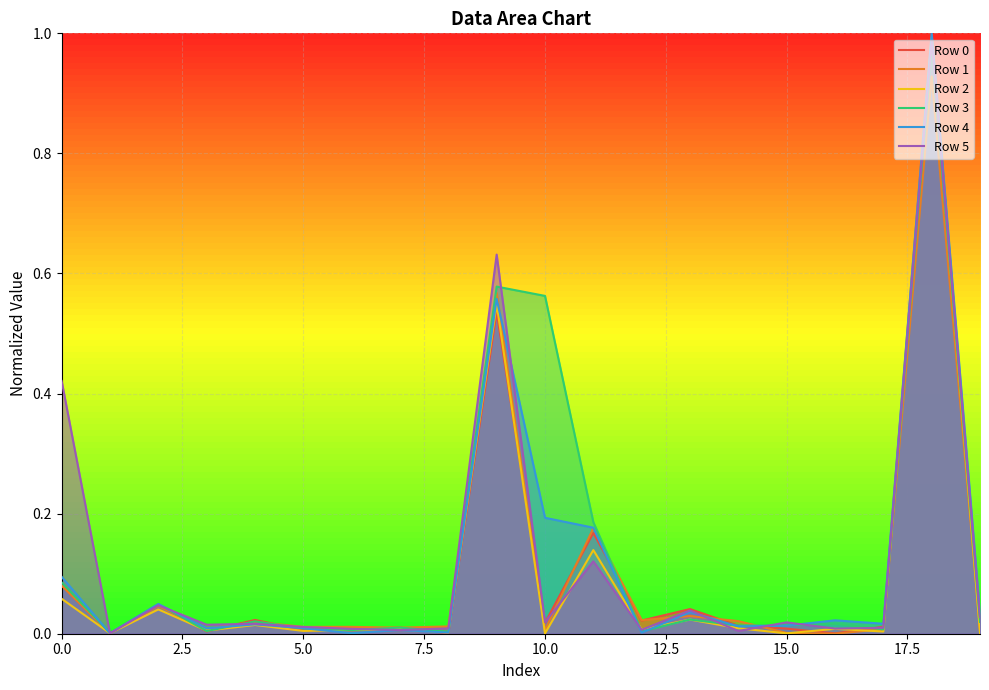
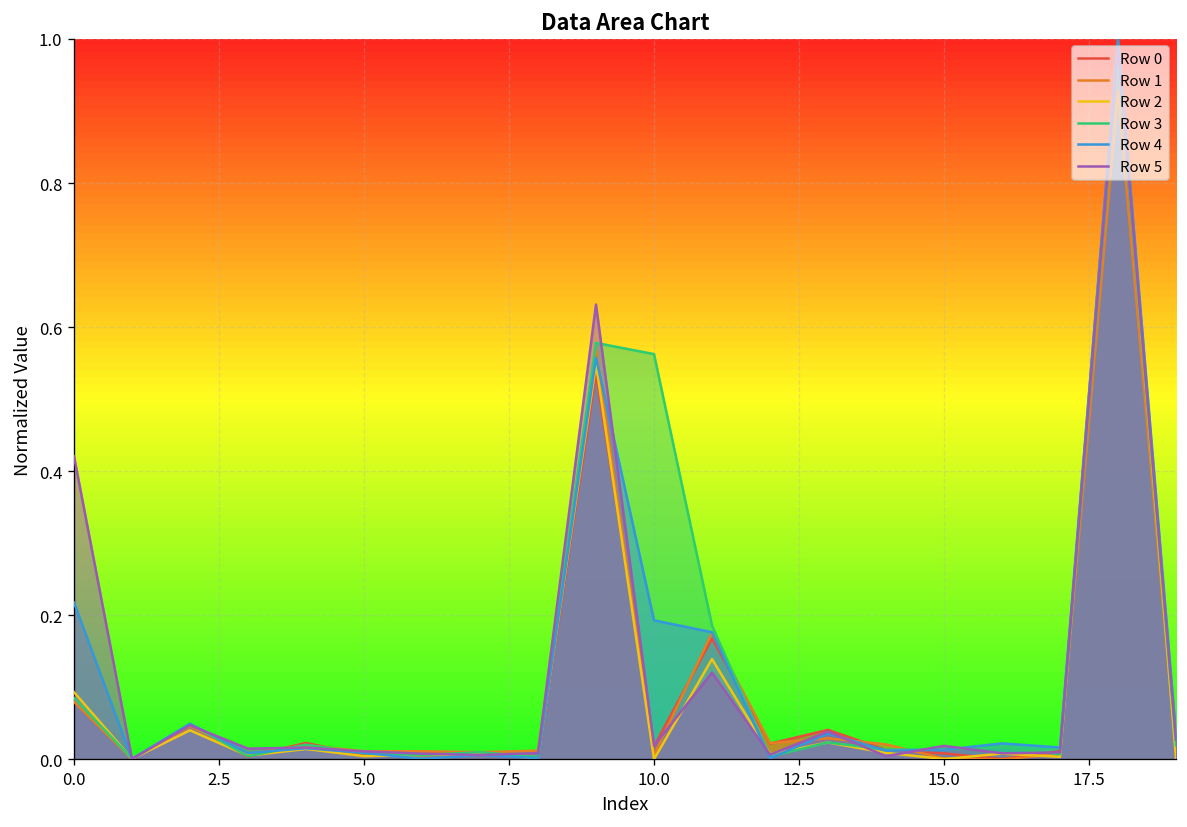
  {
    "Row 2": {
-     "0.0": 0.06,
+     "0.0": 0.09,
      "10.0": 0.00
    },
    "Row 3": {
      "0.0": 0.09,
      "10.0": 0.56
    },
    "Row 4": {
-     "0.0": 0.09,
+     "0.0": 0.22,
      "10.0": 0.19
    },
    "Row 5": {
      "0.0": 0.42,
      "15.0": 0.02
    }
  }
